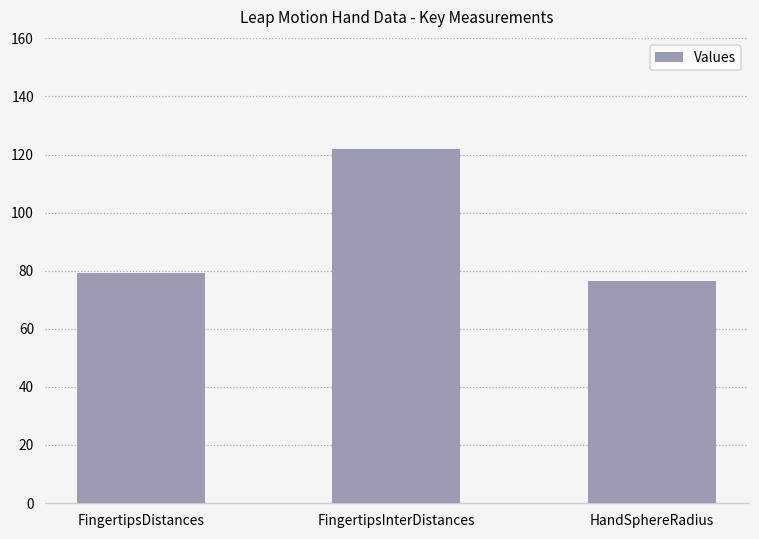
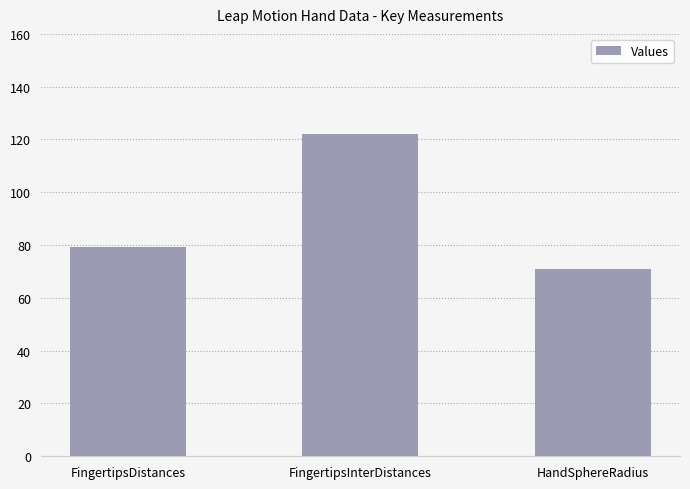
  {
    "FingertipsDistances": 79,
    "FingertipsInterDistances": 122,
-   "HandSphereRadius": 77
+   "HandSphereRadius": 71
  }
